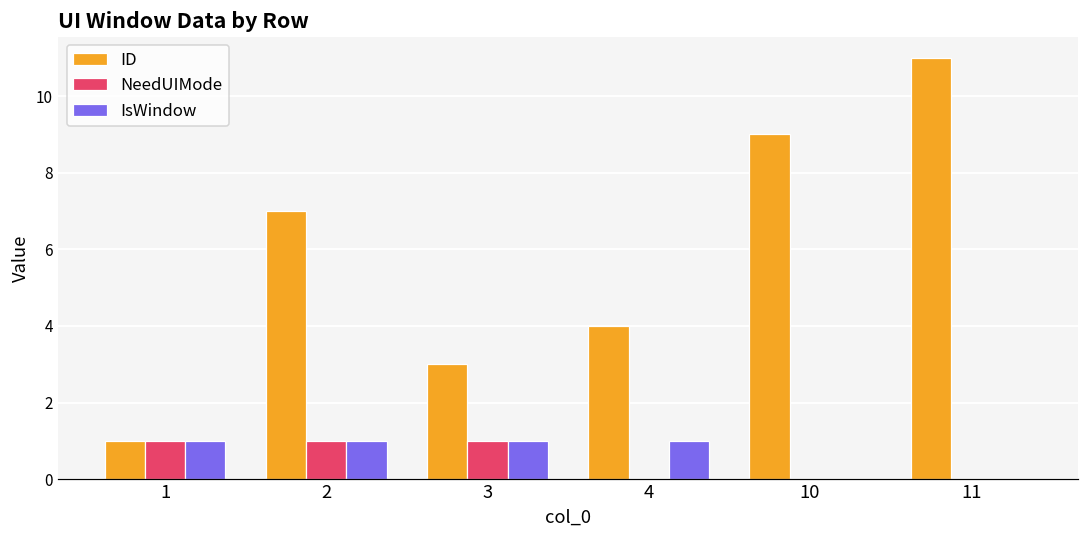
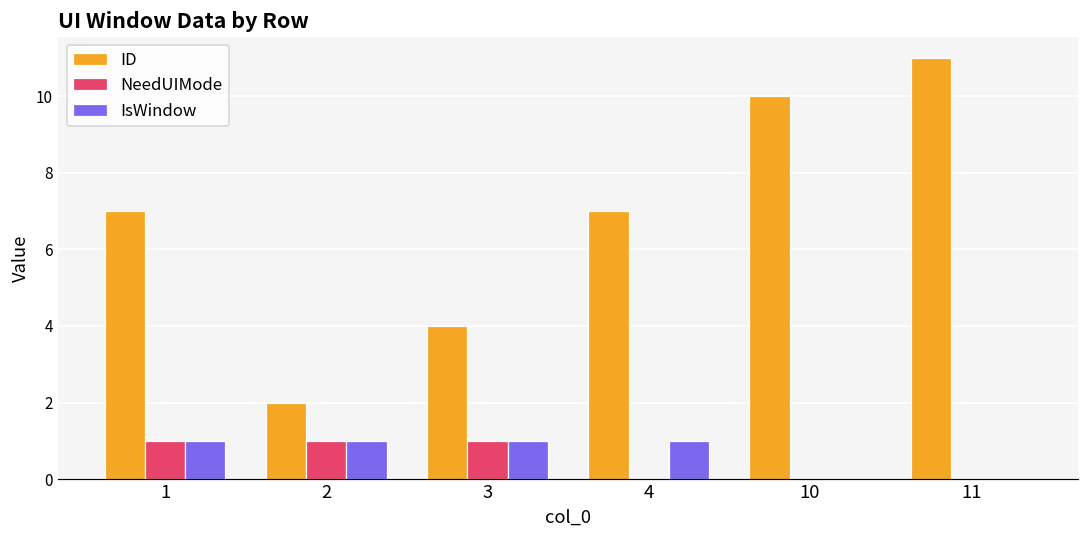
  {
    "ID": {
-     "1": 1,
-     "2": 7,
-     "3": 3,
-     "4": 4,
-     "10": 9,
+     "1": 7,
+     "2": 2,
+     "3": 4,
+     "4": 7,
+     "10": 10,
      "11": 11
    },
    "NeedUIMode": {
      "1": 1,
      "2": 1,
      "3": 1,
      "4": 0,
      "10": 0,
      "11": 0
    },
    "IsWindow": {
      "1": 1,
      "2": 1,
      "3": 1,
      "4": 1,
      "10": 0,
      "11": 0
    }
  }
